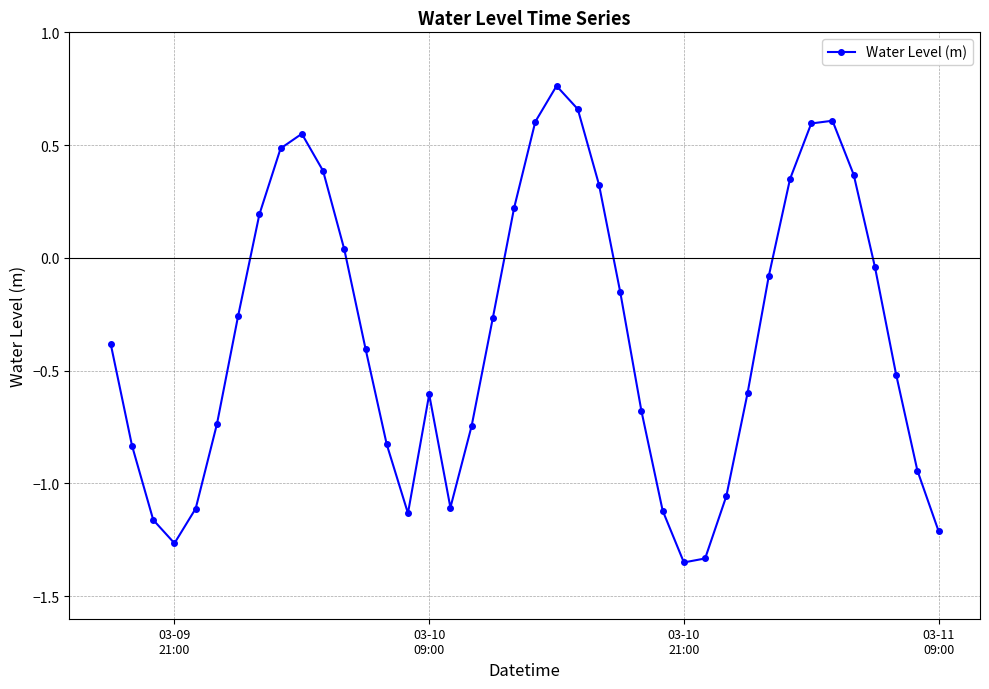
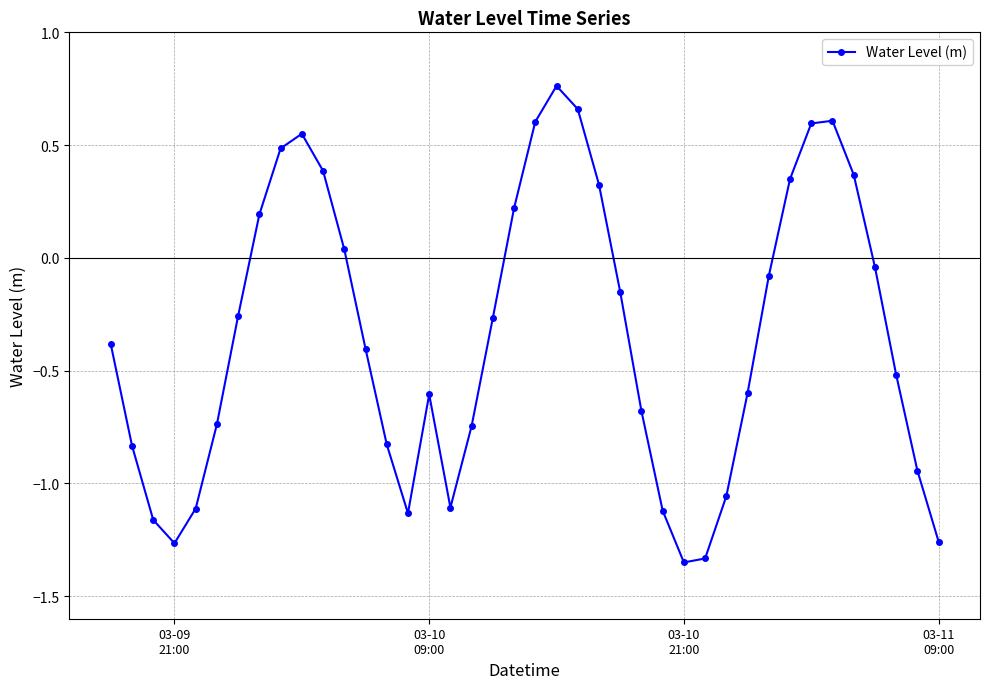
  {
    "03-09 21:00": -1.27,
    "03-10 09:00": -0.61,
    "03-10 21:00": -1.35,
-   "03-11 09:00": -1.21
+   "03-11 09:00": -1.26
  }
